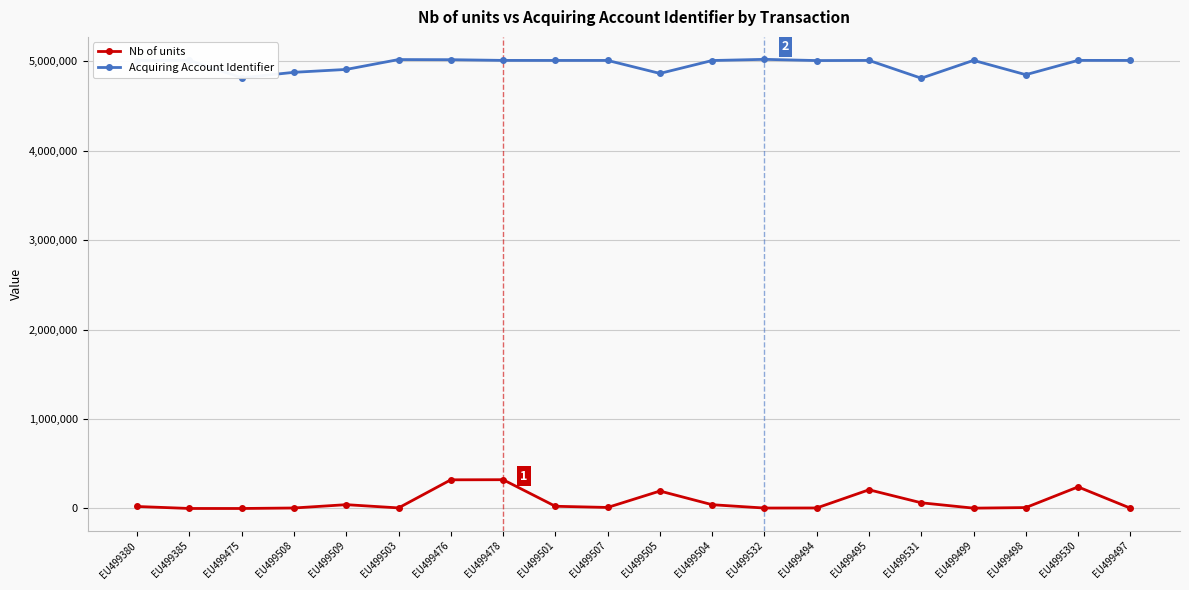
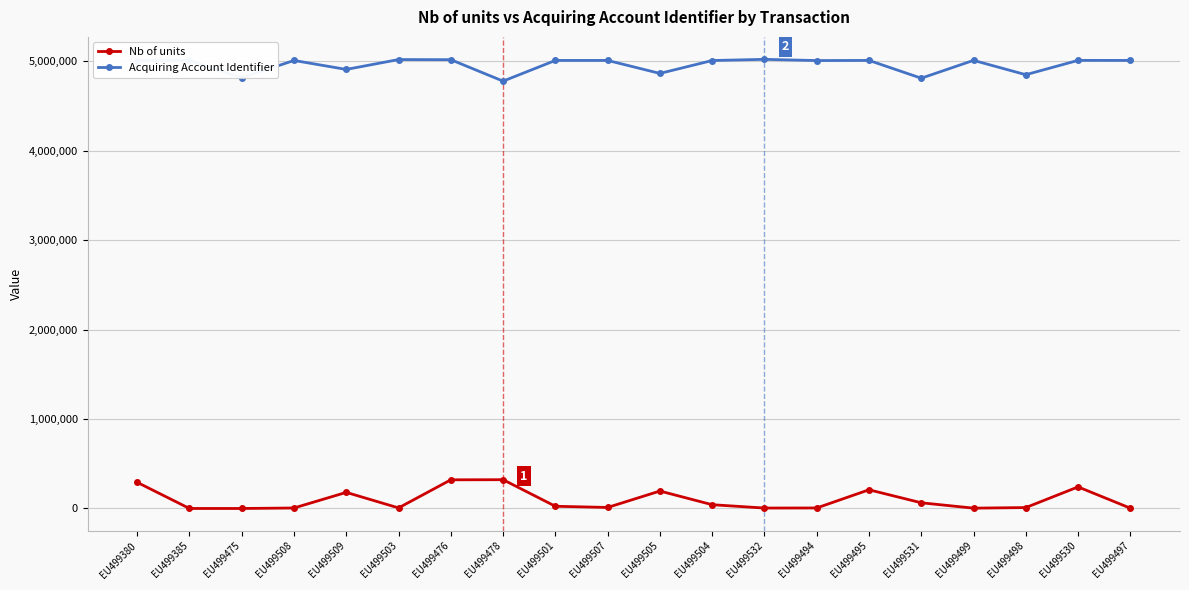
  {
    "Nb of units": {
-     "EU499380": "0",
+     "EU499380": "300,000",
      "EU499385": "0",
      "EU499475": "0",
      "EU499508": "0",
-     "EU499509": "0",
+     "EU499509": "200,000",
      "EU499503": "0",
      "EU499476": "300,000",
      "EU499501": "0",
      "EU499507": "0",
      "EU499505": "200,000",
      "EU499504": "0",
      "EU499532": "0",
      "EU499494": "0",
      "EU499495": "200,000",
      "EU499531": "100,000",
      "EU499499": "0",
      "EU499498": "0",
      "EU499530": "200,000",
      "EU499497": "0"
    },
    "Acquiring Account Identifier": {
-     "EU499508": "4,900,000",
+     "EU499508": "5,000,000",
      "EU499509": "4,900,000",
      "EU499503": "5,000,000",
      "EU499476": "5,000,000",
-     "EU499478": "5,000,000",
+     "EU499478": "4,800,000",
      "EU499501": "5,000,000",
      "EU499507": "5,000,000",
      "EU499505": "4,900,000",
      "EU499504": "5,000,000",
      "EU499494": "5,000,000",
      "EU499495": "5,000,000",
      "EU499531": "4,800,000",
      "EU499499": "5,000,000",
      "EU499498": "4,900,000",
      "EU499530": "5,000,000",
      "EU499497": "5,000,000"
    }
  }
